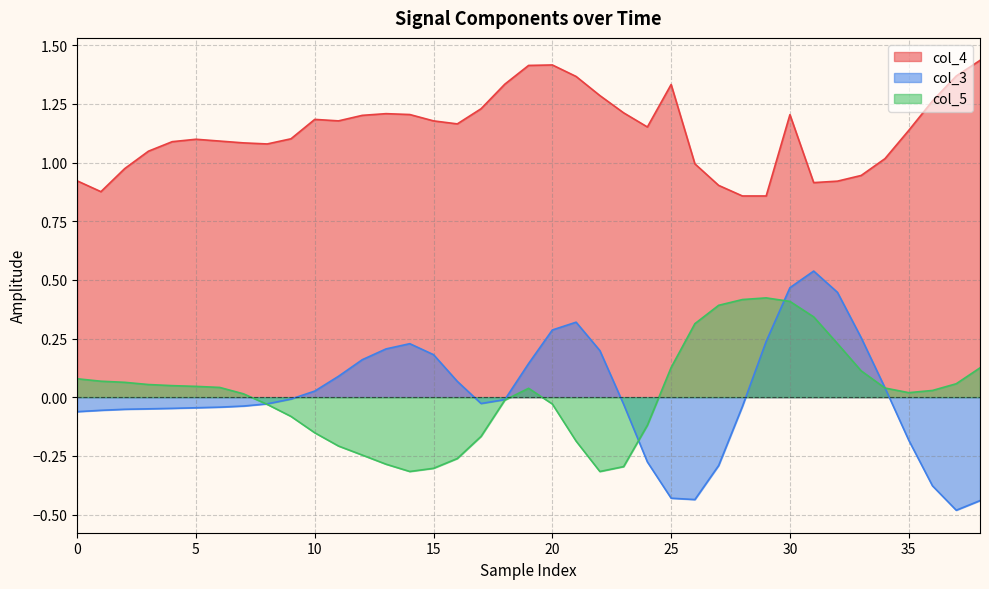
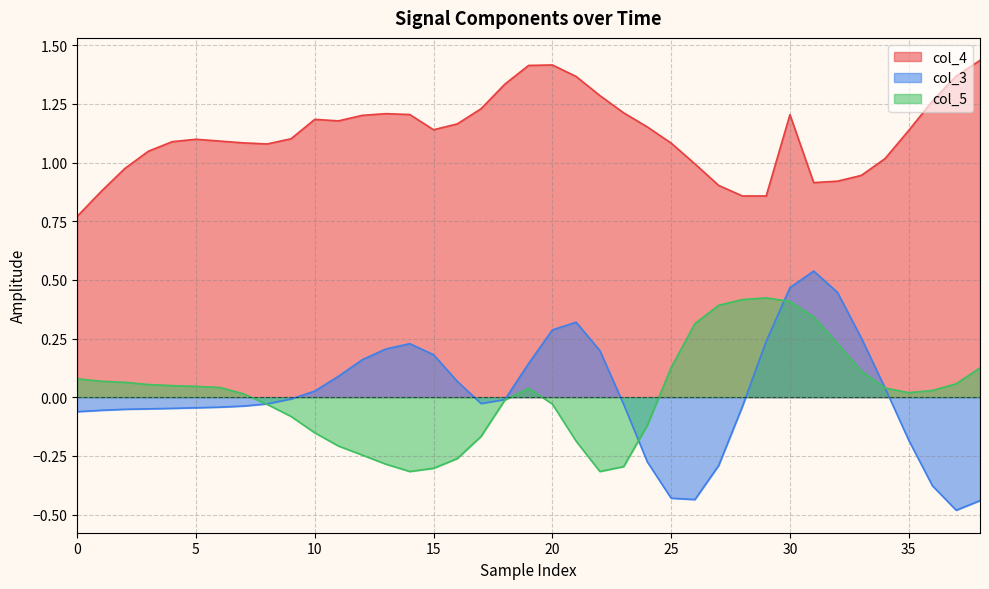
  {
    "col_4": {
-     "0": 0.92,
+     "0": 0.77,
      "5": 1.10,
      "10": 1.18,
-     "15": 1.18,
+     "15": 1.14,
      "20": 1.42,
-     "25": 1.33,
+     "25": 1.08,
      "30": 1.20,
      "35": 1.14
    }
  }
